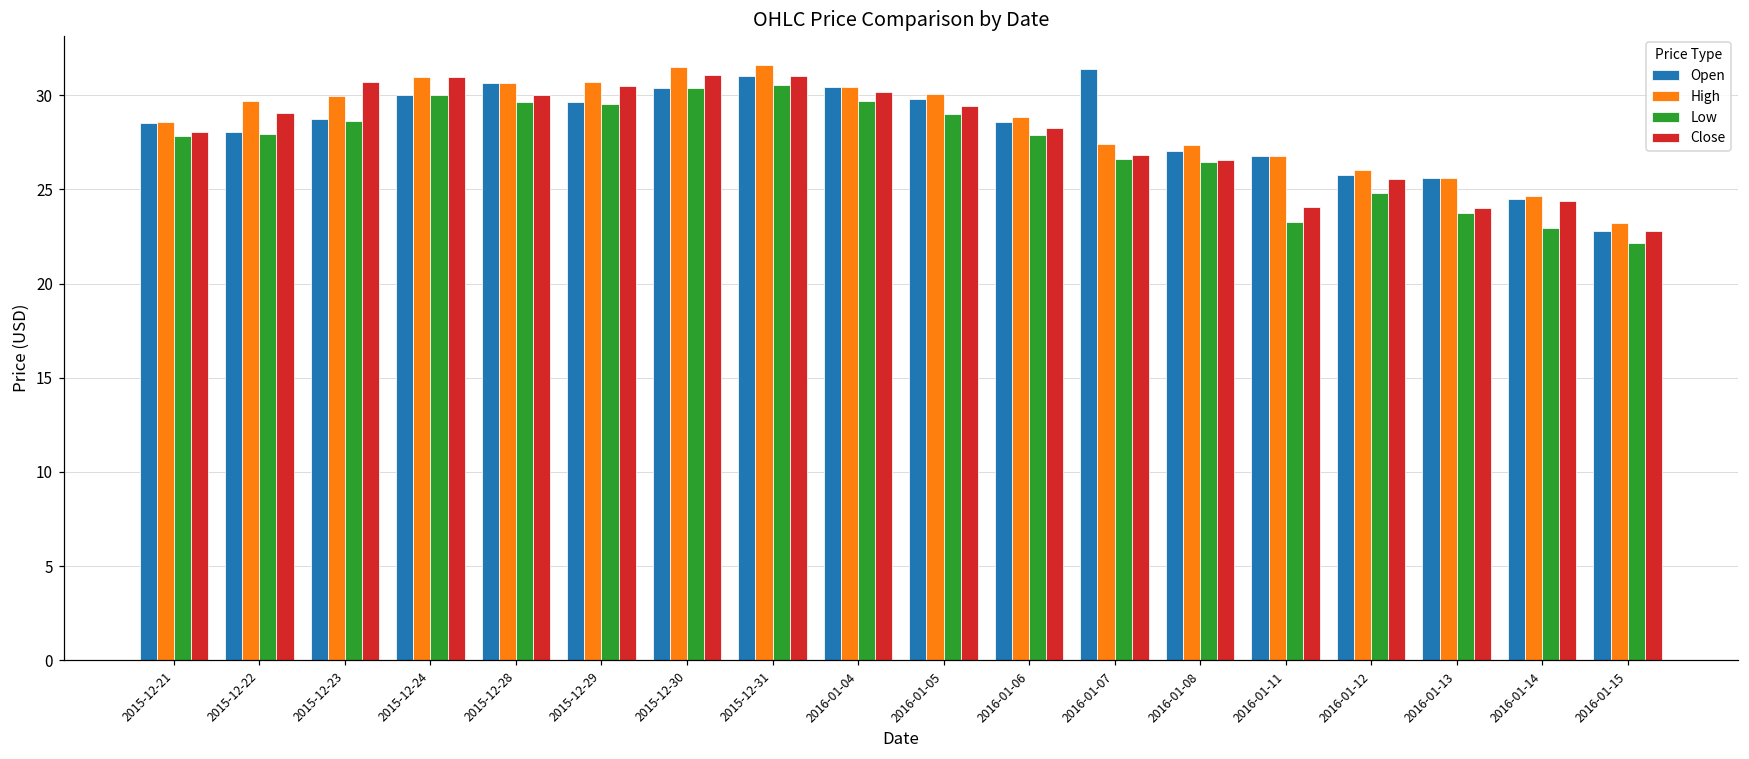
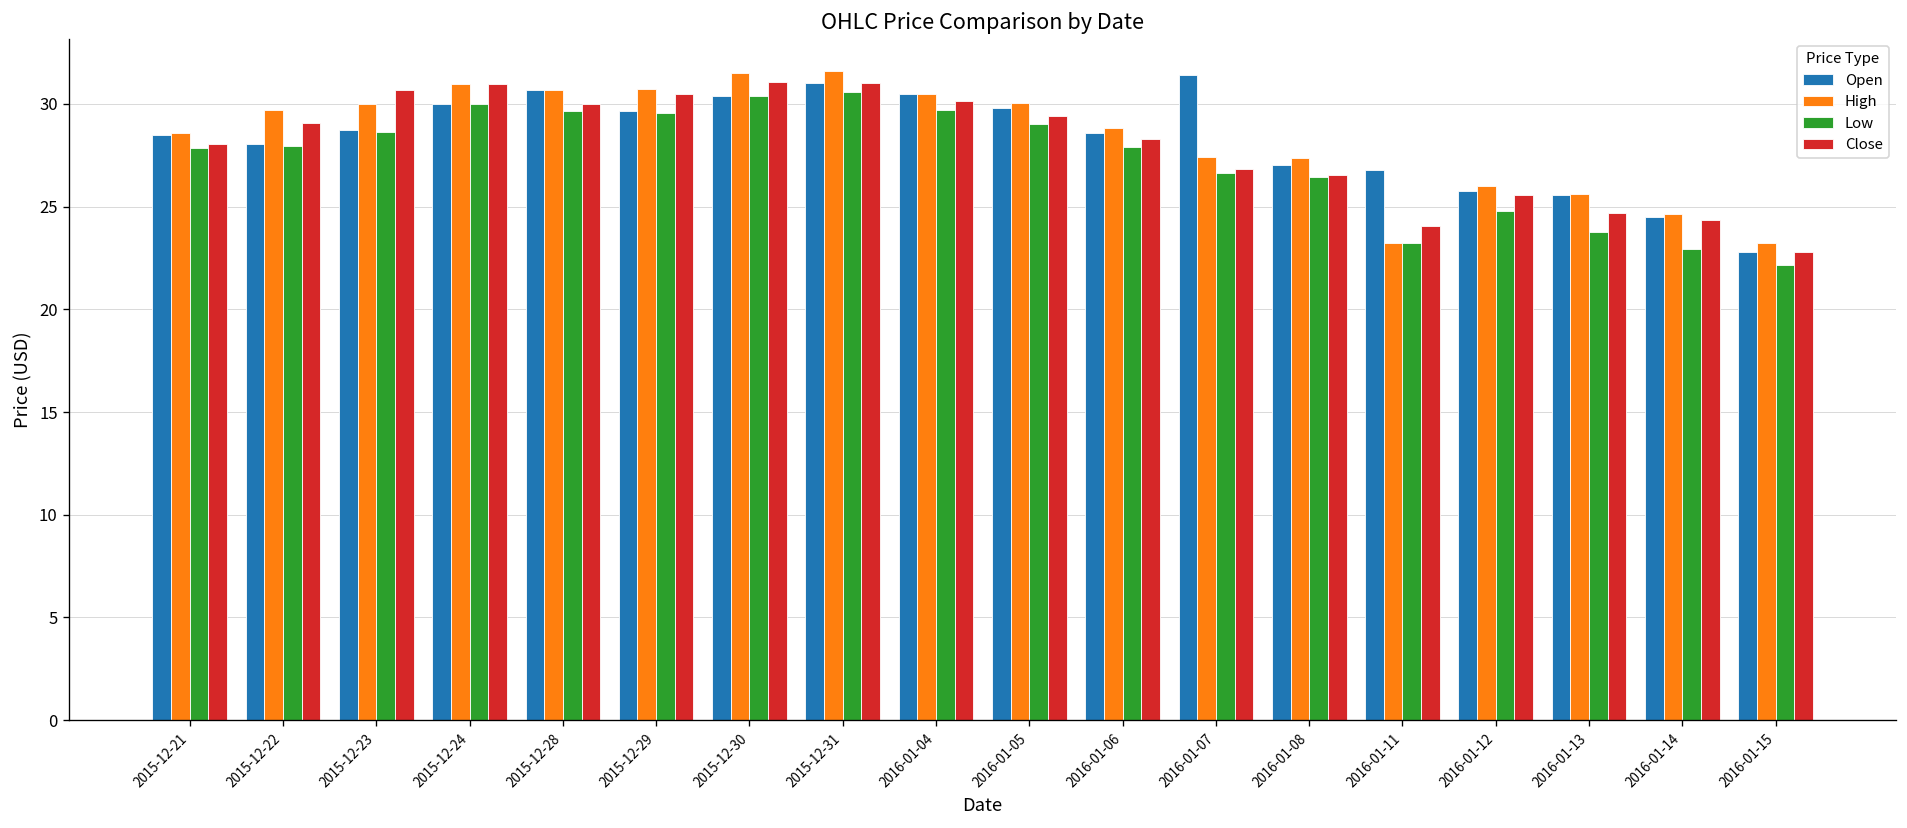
  {
    "Open": {
      "2015-12-21": 28.5,
      "2015-12-22": 28.1,
      "2015-12-23": 28.7,
      "2015-12-24": 30.0,
      "2015-12-28": 30.7,
      "2015-12-29": 29.6,
      "2015-12-30": 30.4,
      "2015-12-31": 31.0,
      "2016-01-04": 30.5,
      "2016-01-05": 29.8,
      "2016-01-06": 28.6,
      "2016-01-07": 31.4,
      "2016-01-08": 27.0,
      "2016-01-11": 26.8,
      "2016-01-12": 25.7,
      "2016-01-13": 25.6,
      "2016-01-14": 24.5,
      "2016-01-15": 22.8
    },
    "High": {
      "2015-12-21": 28.6,
      "2015-12-22": 29.7,
      "2015-12-23": 30.0,
      "2015-12-24": 31.0,
      "2015-12-28": 30.7,
      "2015-12-29": 30.7,
      "2015-12-30": 31.5,
      "2015-12-31": 31.6,
      "2016-01-04": 30.5,
      "2016-01-05": 30.1,
      "2016-01-06": 28.9,
      "2016-01-07": 27.4,
      "2016-01-08": 27.4,
-     "2016-01-11": 26.8,
+     "2016-01-11": 23.2,
      "2016-01-12": 26.0,
      "2016-01-13": 25.6,
      "2016-01-14": 24.7,
      "2016-01-15": 23.2
    },
    "Low": {
      "2015-12-21": 27.8,
      "2015-12-22": 27.9,
      "2015-12-23": 28.6,
      "2015-12-24": 30.0,
      "2015-12-28": 29.7,
      "2015-12-29": 29.6,
      "2015-12-30": 30.4,
      "2015-12-31": 30.6,
      "2016-01-04": 29.7,
      "2016-01-05": 29.0,
      "2016-01-06": 27.9,
      "2016-01-07": 26.6,
      "2016-01-08": 26.4,
      "2016-01-11": 23.3,
      "2016-01-12": 24.8,
      "2016-01-13": 23.8,
      "2016-01-14": 23.0,
      "2016-01-15": 22.1
    },
    "Close": {
      "2015-12-21": 28.1,
      "2015-12-22": 29.0,
      "2015-12-23": 30.7,
      "2015-12-24": 31.0,
      "2015-12-28": 30.0,
      "2015-12-29": 30.5,
      "2015-12-30": 31.1,
      "2015-12-31": 31.0,
      "2016-01-04": 30.2,
      "2016-01-05": 29.4,
      "2016-01-06": 28.3,
      "2016-01-07": 26.8,
      "2016-01-08": 26.5,
      "2016-01-11": 24.0,
      "2016-01-12": 25.5,
-     "2016-01-13": 24.0,
+     "2016-01-13": 24.7,
      "2016-01-14": 24.4,
      "2016-01-15": 22.8
    }
  }
